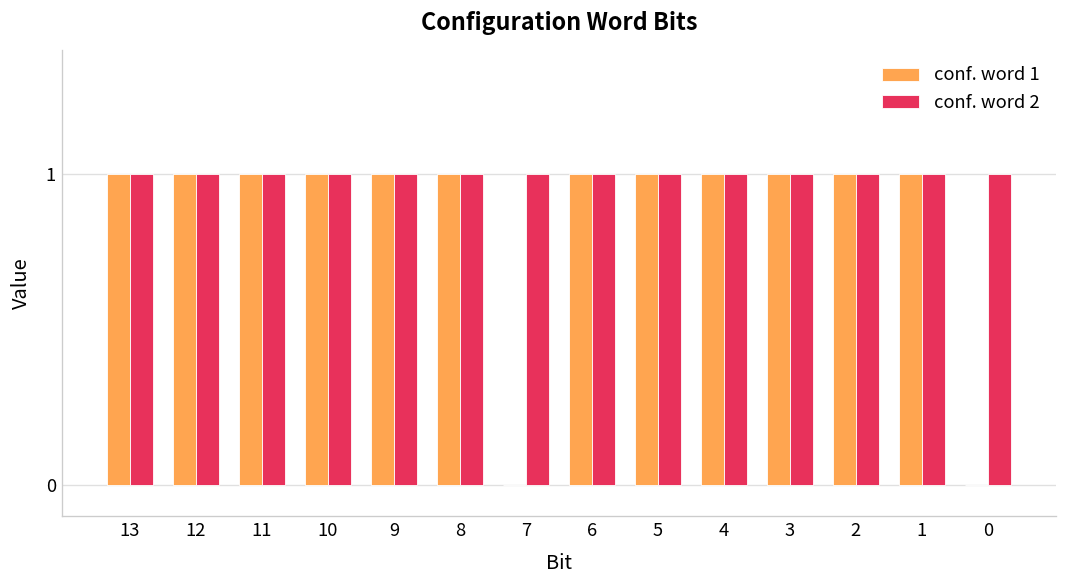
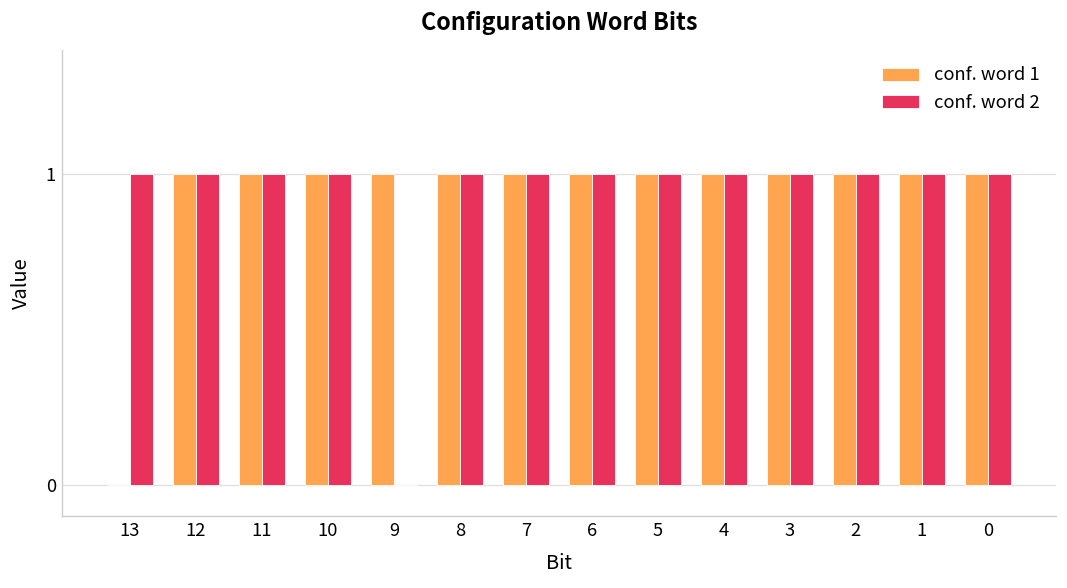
  {
    "conf. word 1": {
-     "13": 1,
+     "13": 0,
      "12": 1,
      "11": 1,
      "10": 1,
      "9": 1,
      "8": 1,
-     "7": 0,
+     "7": 1,
      "6": 1,
      "5": 1,
      "4": 1,
      "3": 1,
      "2": 1,
      "1": 1,
-     "0": 0
+     "0": 1
    },
    "conf. word 2": {
      "13": 1,
      "12": 1,
      "11": 1,
      "10": 1,
-     "9": 1,
+     "9": 0,
      "8": 1,
      "7": 1,
      "6": 1,
      "5": 1,
      "4": 1,
      "3": 1,
      "2": 1,
      "1": 1,
      "0": 1
    }
  }
